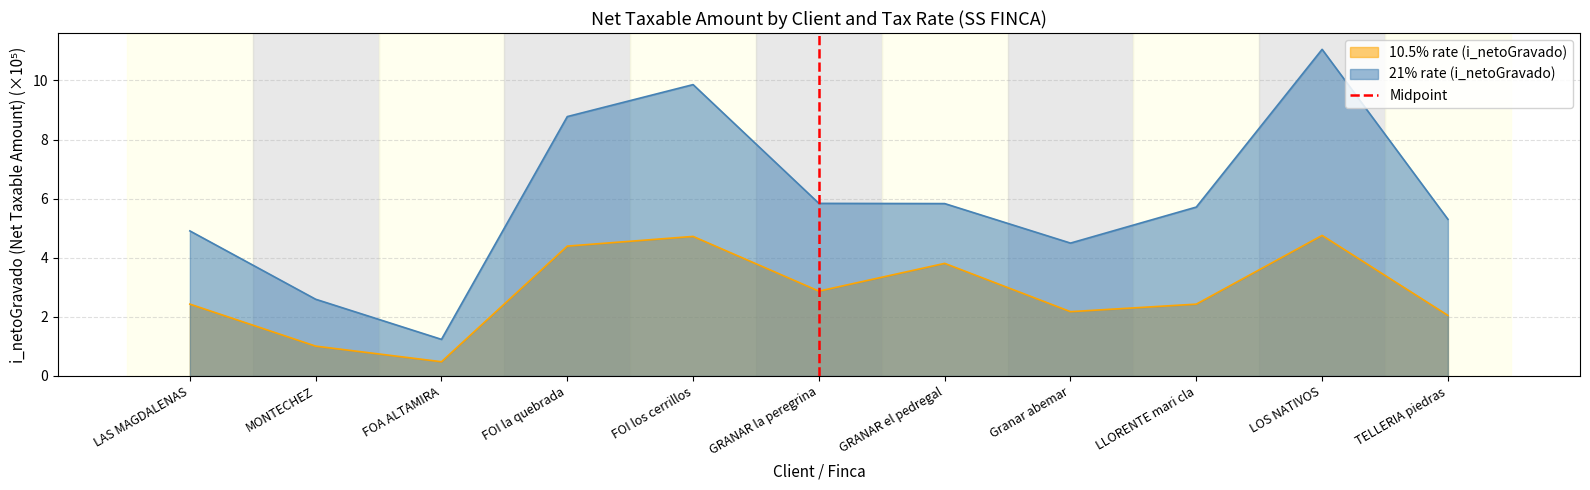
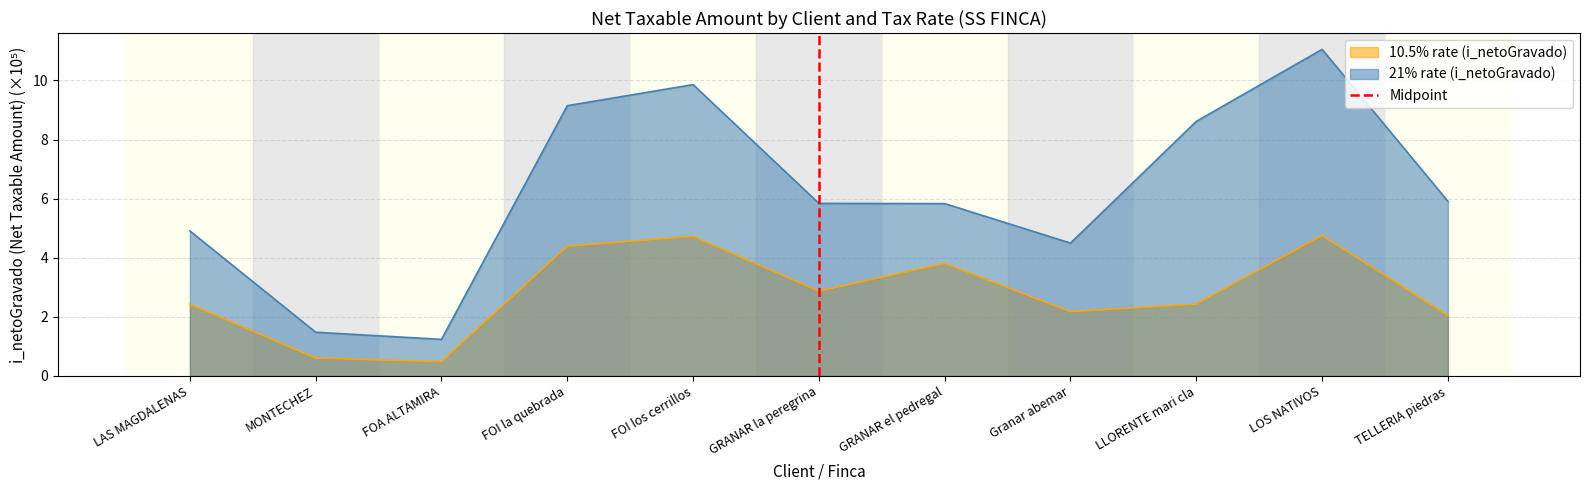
  {
    "10.5% rate (i_netoGravado)": {
      "LAS MAGDALENAS": 2.4,
-     "MONTECHEZ": 1.0,
+     "MONTECHEZ": 0.6,
      "FOA ALTAMIRA": 0.5,
      "FOI la quebrada": 4.4,
      "FOI los cerrillos": 4.7,
      "GRANAR la peregrina": 2.9,
      "GRANAR el pedregal": 3.8,
      "Granar abemar": 2.2,
      "LLORENTE mari cla": 2.4,
      "LOS NATIVOS": 4.8,
      "TELLERIA piedras": 2.0
    },
    "21% rate (i_netoGravado)": {
      "LAS MAGDALENAS": 4.9,
-     "MONTECHEZ": 2.6,
+     "MONTECHEZ": 1.5,
      "FOA ALTAMIRA": 1.2,
-     "FOI la quebrada": 8.8,
+     "FOI la quebrada": 9.1,
      "FOI los cerrillos": 9.9,
      "GRANAR la peregrina": 5.8,
      "GRANAR el pedregal": 5.8,
      "Granar abemar": 4.5,
-     "LLORENTE mari cla": 5.7,
+     "LLORENTE mari cla": 8.6,
      "LOS NATIVOS": 11.0,
-     "TELLERIA piedras": 5.3
+     "TELLERIA piedras": 5.9
    }
  }
